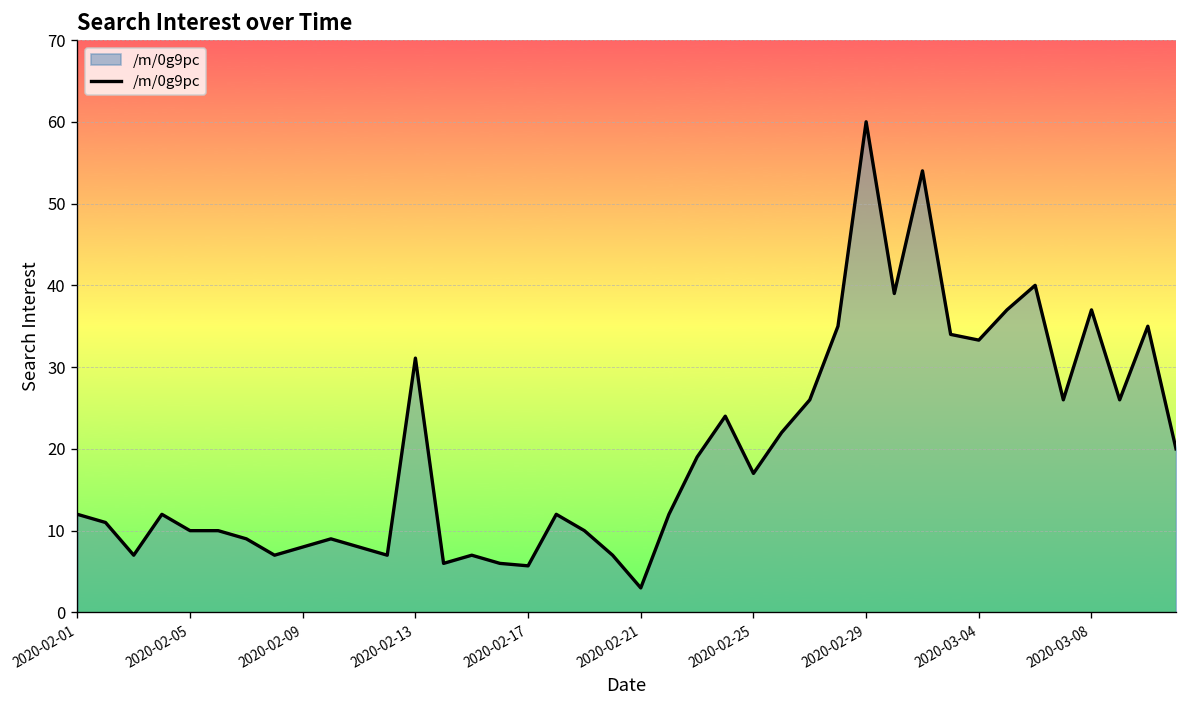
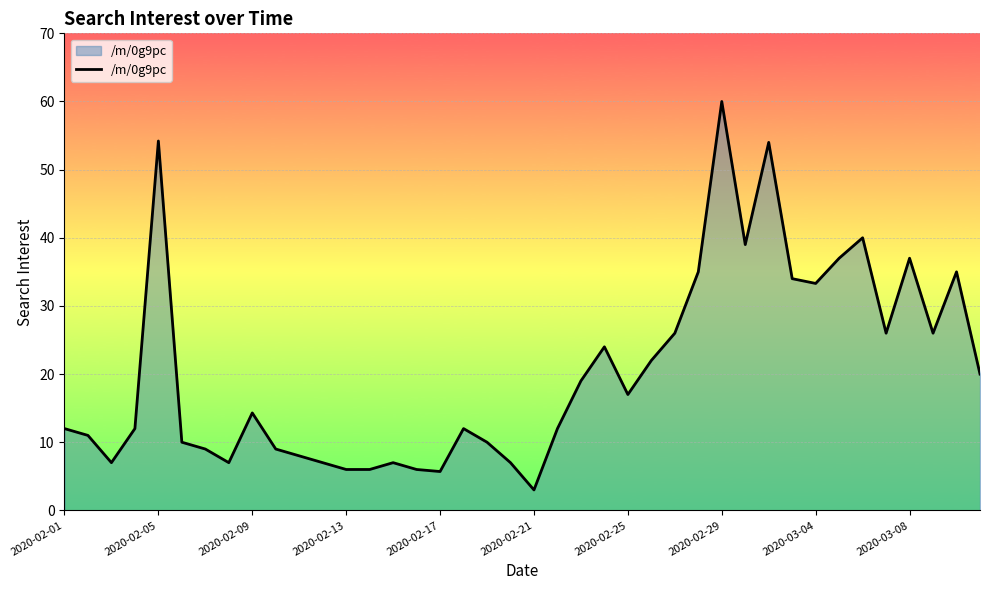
  {
    "2020-02-01": 12,
-   "2020-02-05": 10,
-   "2020-02-09": 8,
-   "2020-02-13": 31,
+   "2020-02-05": 54,
+   "2020-02-09": 14,
+   "2020-02-13": 6,
    "2020-02-17": 6,
    "2020-02-21": 3,
    "2020-02-25": 17,
    "2020-02-29": 60,
    "2020-03-04": 33,
    "2020-03-08": 37
  }
